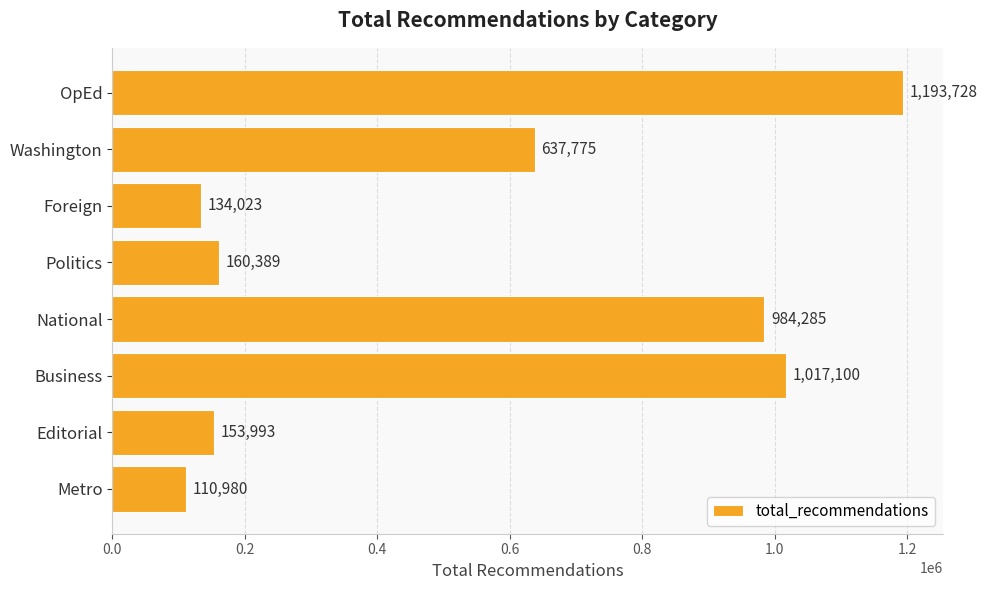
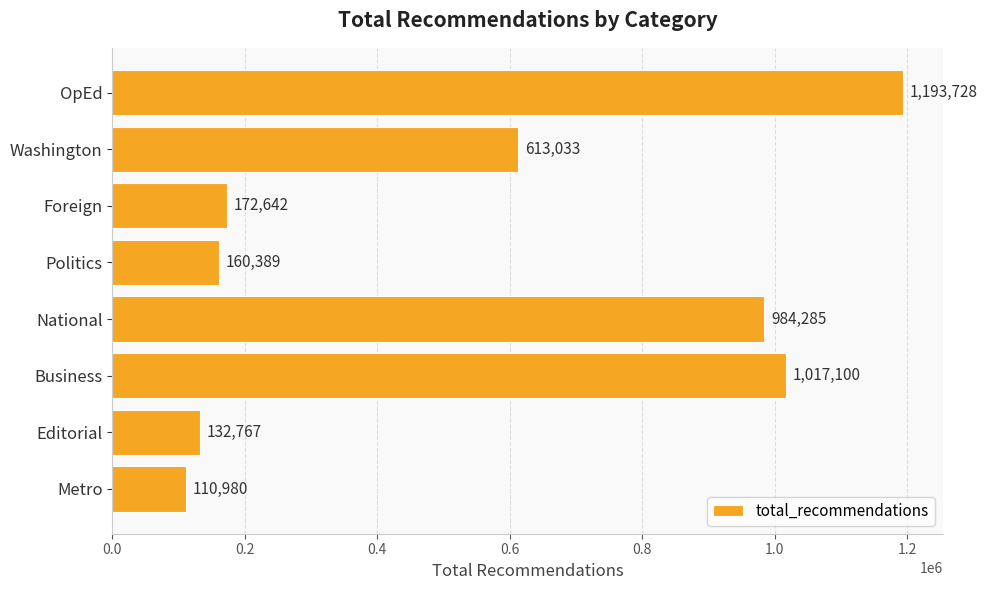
  {
    "OpEd": "1,193,728",
-   "Washington": "637,775",
-   "Foreign": "134,023",
+   "Washington": "613,033",
+   "Foreign": "172,642",
    "Politics": "160,389",
    "National": "984,285",
    "Business": "1,017,100",
-   "Editorial": "153,993",
+   "Editorial": "132,767",
    "Metro": "110,980"
  }
